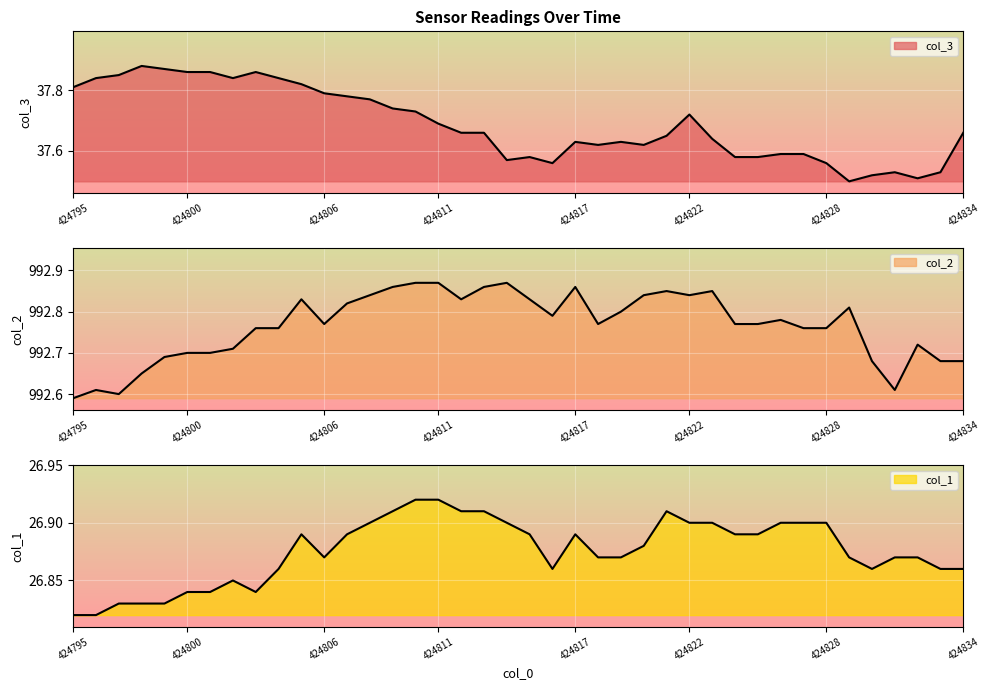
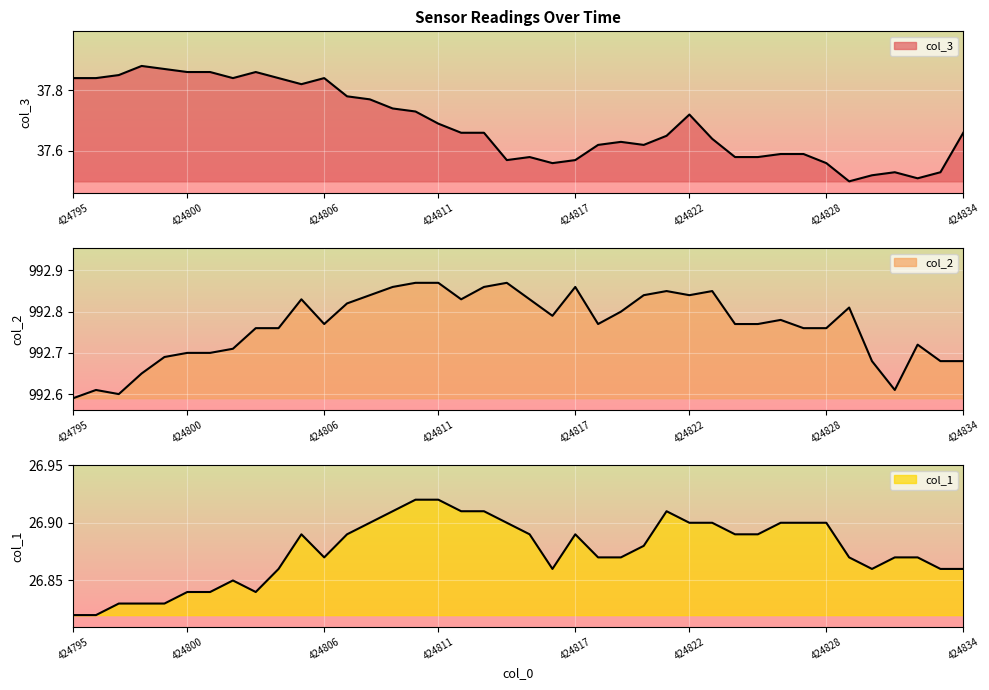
  {
    "Sensor Readings Over Time": {
-     "424795": 37.81,
+     "424795": 37.84,
      "424800": 37.86,
-     "424806": 37.79,
+     "424806": 37.84,
      "424811": 37.69,
-     "424817": 37.63,
+     "424817": 37.57,
      "424822": 37.72,
      "424828": 37.56,
      "424834": 37.66
    }
  }
